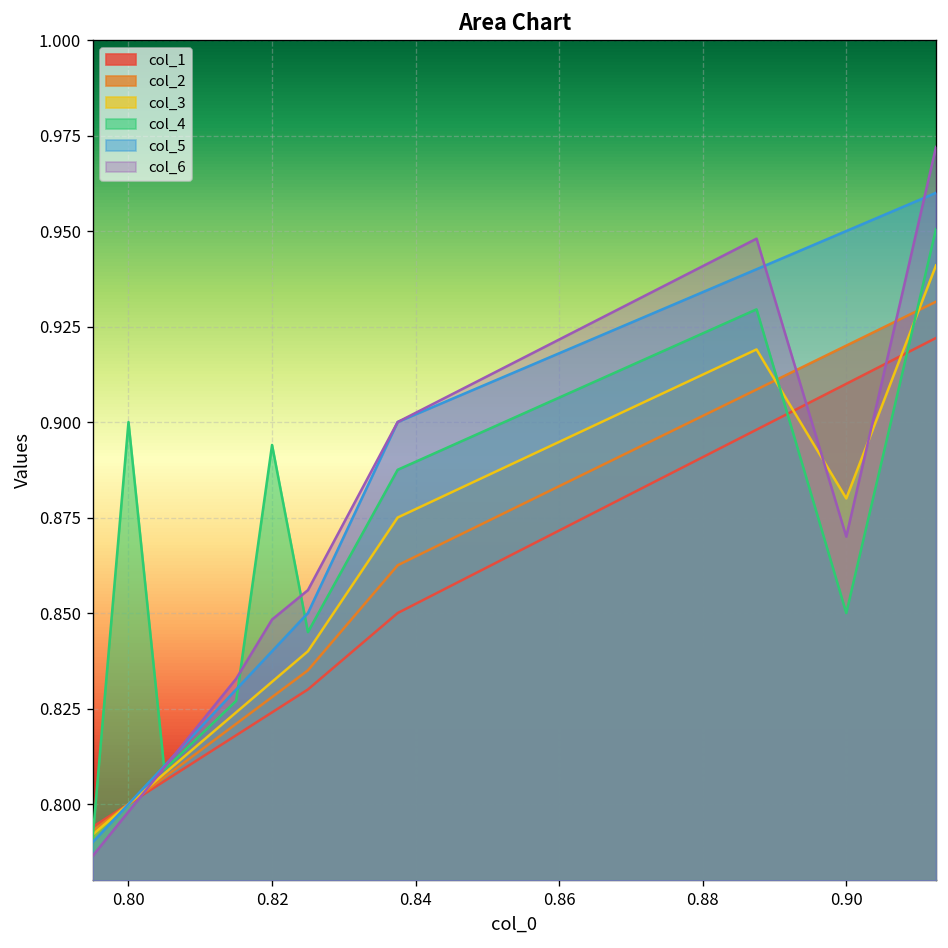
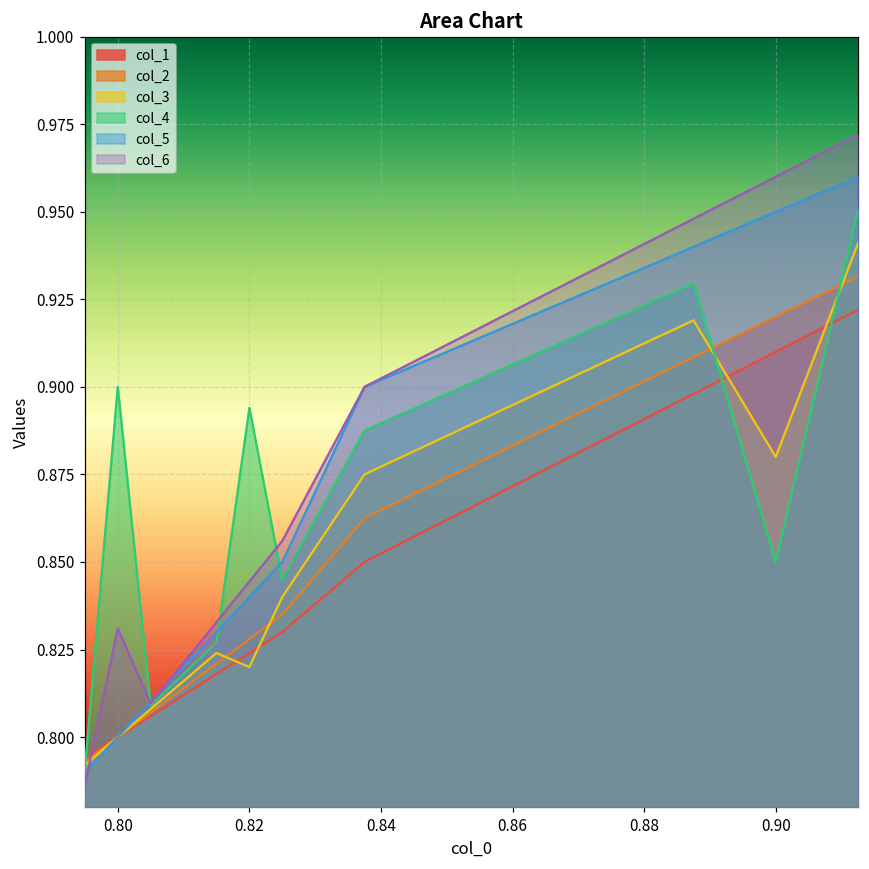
  {
    "col_3": {
-     "0.82": 0.832,
+     "0.82": 0.820,
      "0.90": 0.880
    },
    "col_4": {
      "0.80": 0.900,
      "0.82": 0.894,
      "0.90": 0.850
    },
    "col_5": {
      "0.82": 0.840,
      "0.90": 0.950
    },
    "col_6": {
-     "0.80": 0.798,
-     "0.82": 0.848,
-     "0.90": 0.87
+     "0.80": 0.831,
+     "0.82": 0.844,
+     "0.90": 0.96
    }
  }
